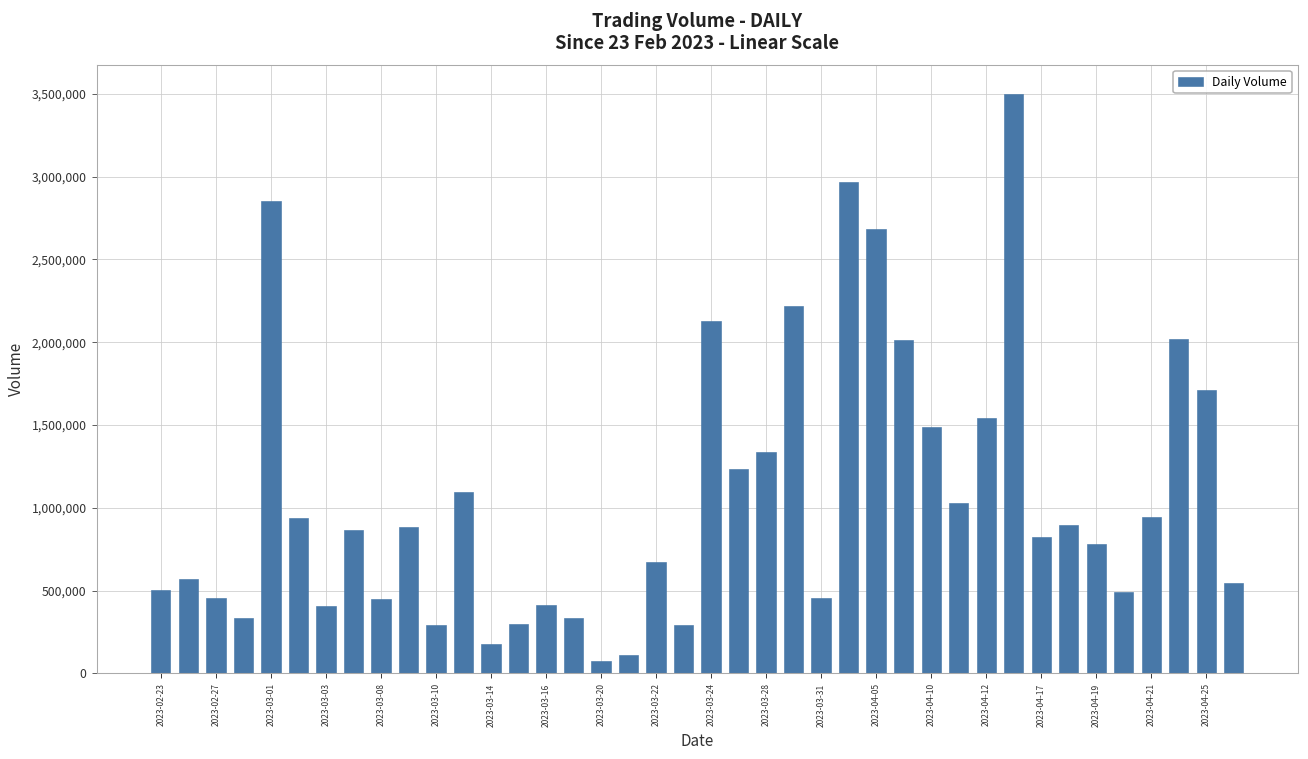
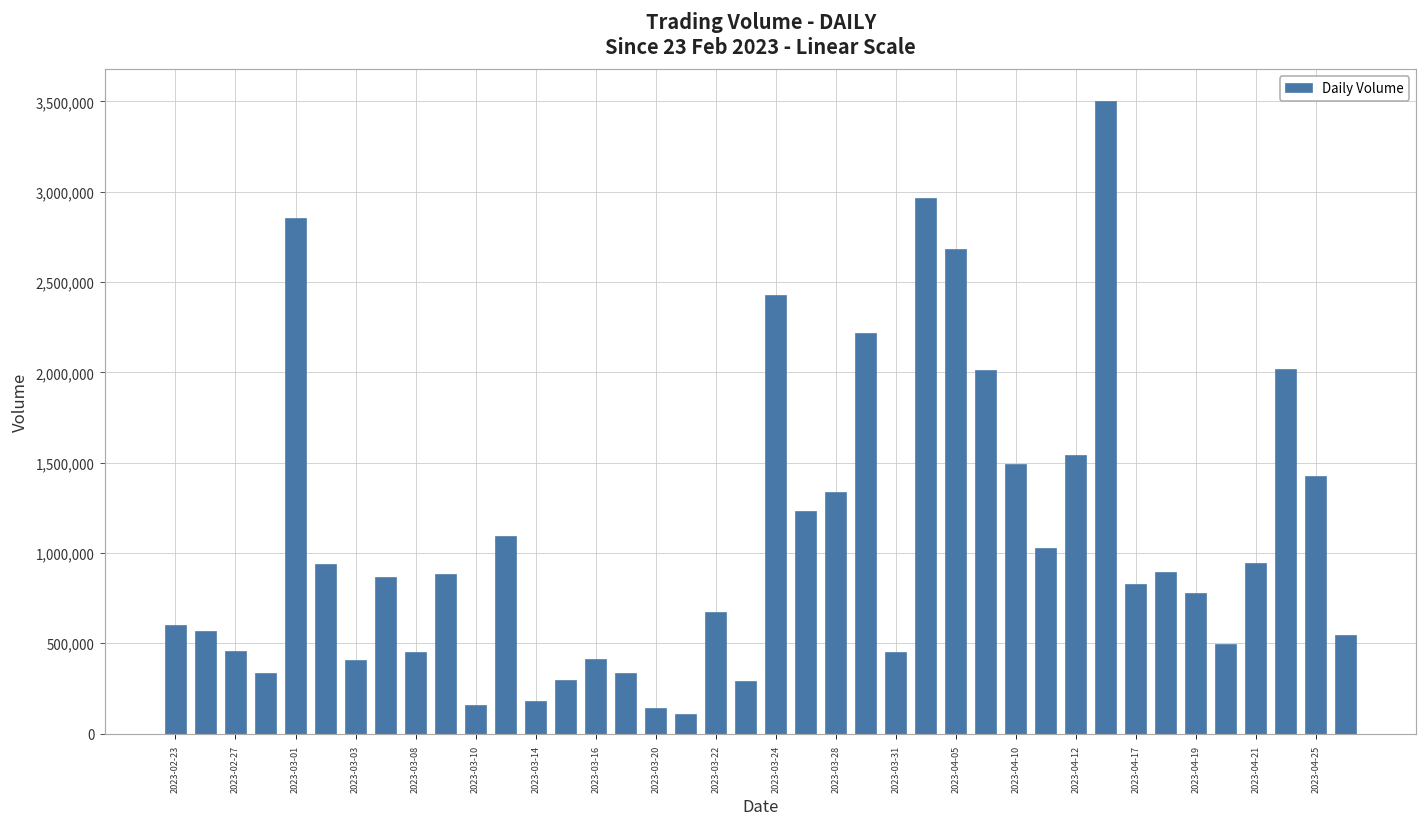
  {
-   "2023-02-23": "510,000",
+   "2023-02-23": "600,000",
    "2023-02-27": "460,000",
    "2023-03-01": "2,850,000",
    "2023-03-03": "410,000",
    "2023-03-08": "450,000",
-   "2023-03-10": "290,000",
+   "2023-03-10": "160,000",
    "2023-03-14": "180,000",
    "2023-03-16": "410,000",
-   "2023-03-20": "70,000",
+   "2023-03-20": "140,000",
    "2023-03-22": "670,000",
-   "2023-03-24": "2,130,000",
+   "2023-03-24": "2,430,000",
    "2023-03-28": "1,340,000",
    "2023-03-31": "450,000",
    "2023-04-05": "2,680,000",
    "2023-04-10": "1,490,000",
    "2023-04-12": "1,540,000",
    "2023-04-17": "830,000",
    "2023-04-19": "780,000",
    "2023-04-21": "940,000",
-   "2023-04-25": "1,710,000"
+   "2023-04-25": "1,430,000"
  }
